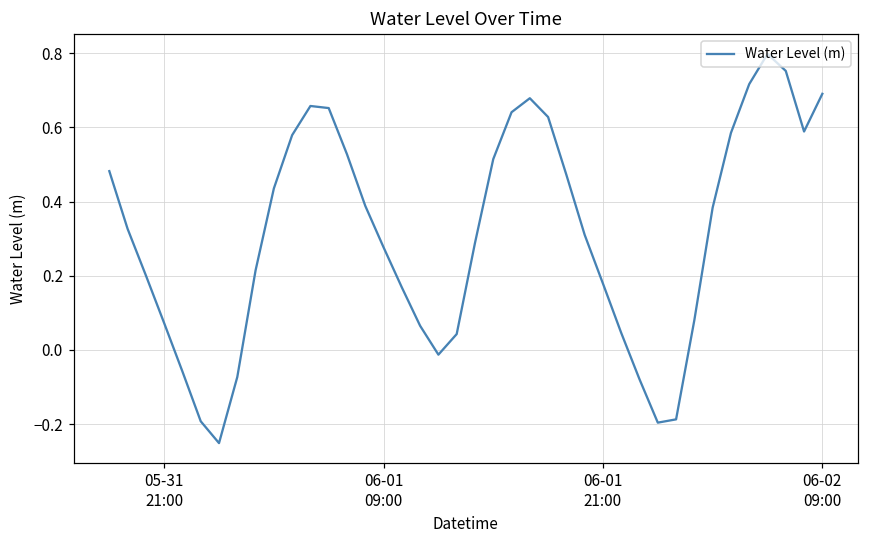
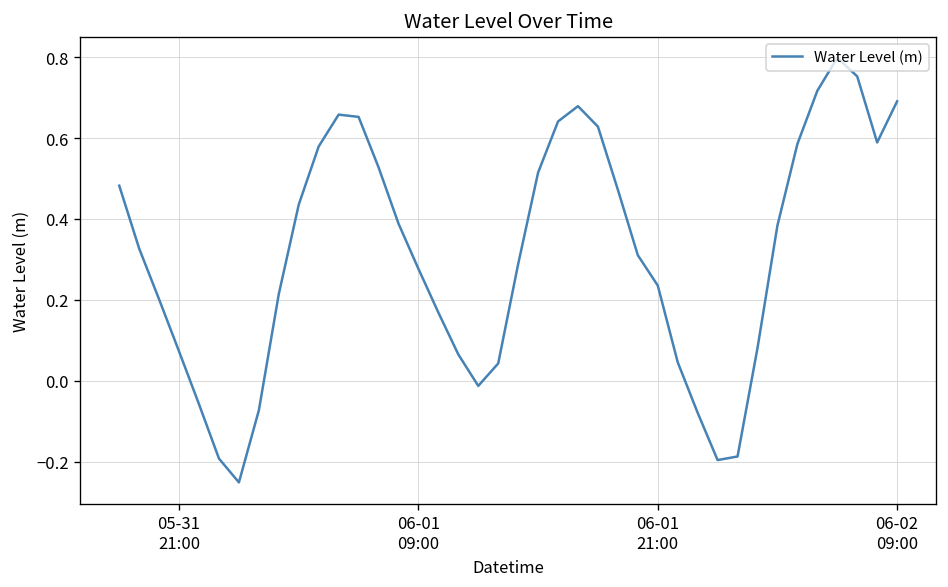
  {
    "05-31 21:00": 0.07,
    "06-01 09:00": 0.28,
-   "06-01 21:00": 0.18,
+   "06-01 21:00": 0.24,
    "06-02 09:00": 0.69
  }
